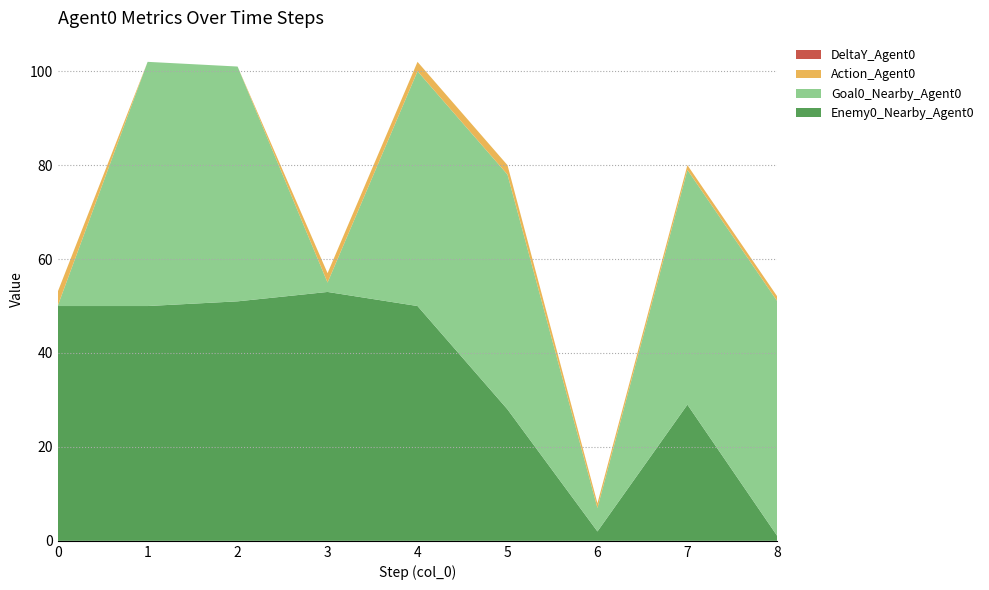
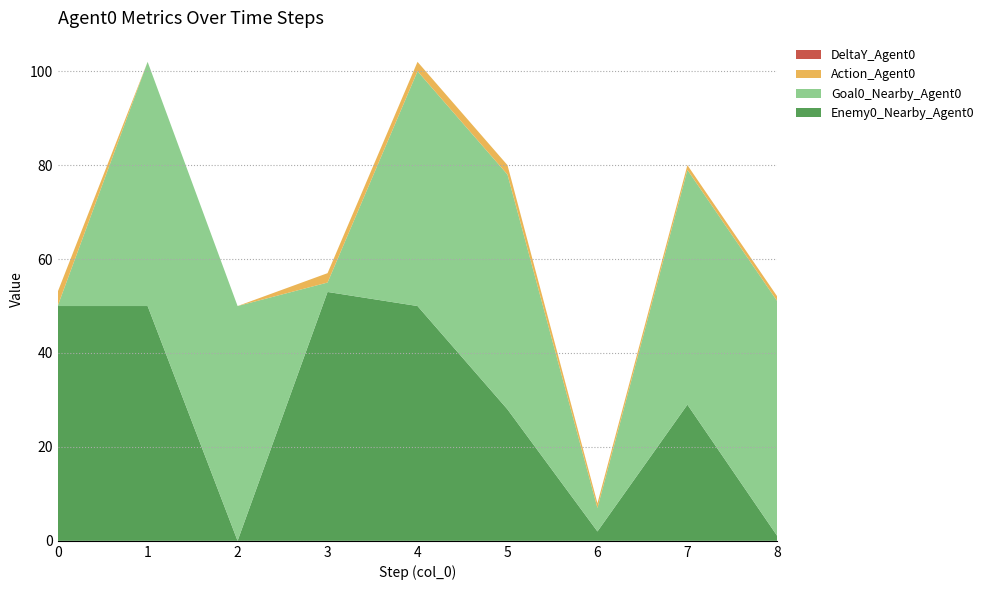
  {
    "Enemy0_Nearby_Agent0": {
      "1": 50,
-     "2": 51,
+     "2": 0,
      "3": 53,
      "4": 50,
      "5": 28,
      "6": 2,
      "7": 29,
      "8": 1
    },
    "Goal0_Nearby_Agent0": {
      "3": 2,
      "4": 50,
      "5": 50,
      "6": 5,
      "7": 50,
      "8": 50
    }
  }
